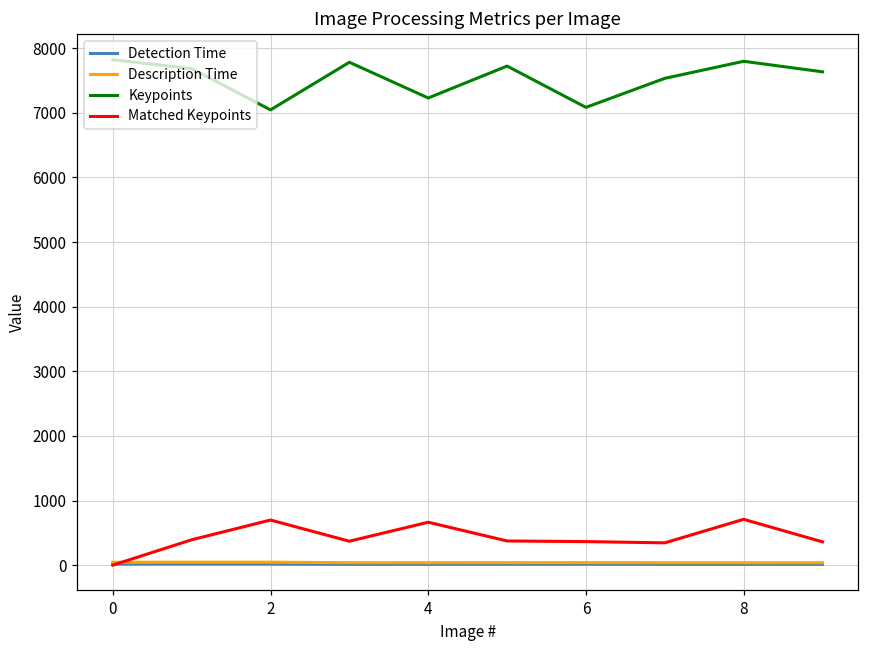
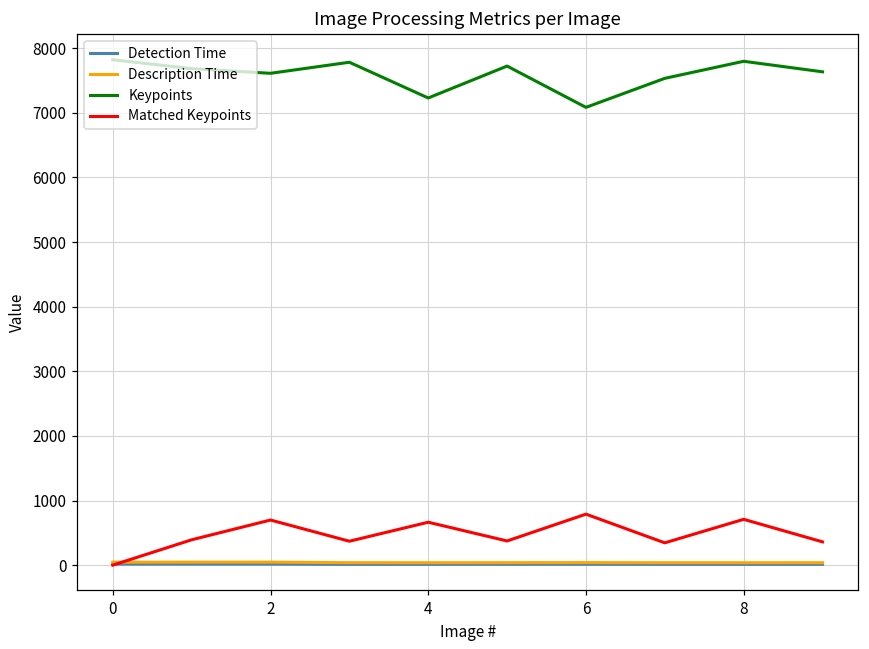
  {
    "Keypoints": {
-     "2": 7000,
+     "2": 7600,
      "4": 7200,
      "6": 7100,
      "8": 7800
    },
    "Matched Keypoints": {
      "2": 700,
      "4": 700,
-     "6": 400,
+     "6": 800,
      "8": 700
    }
  }
